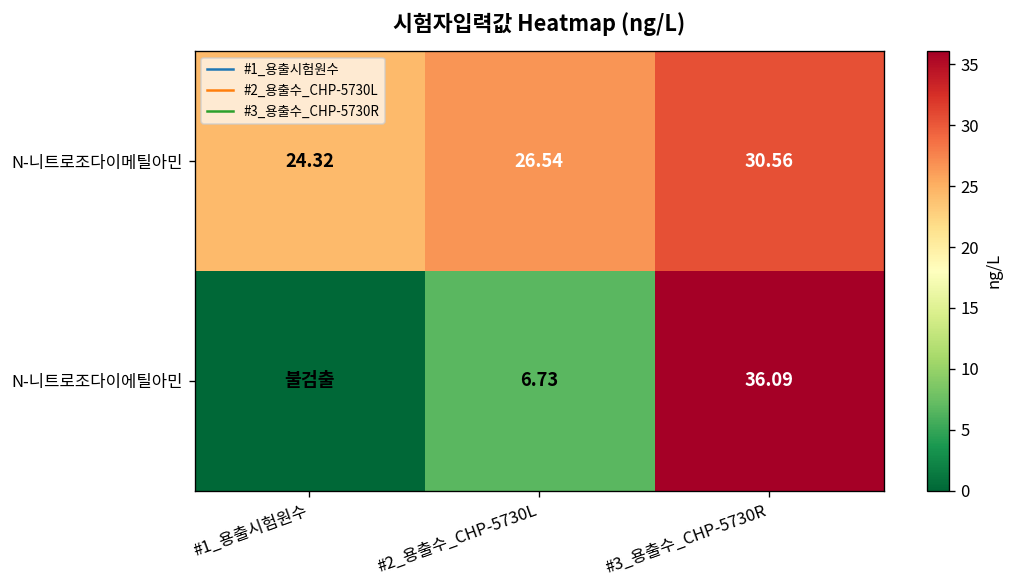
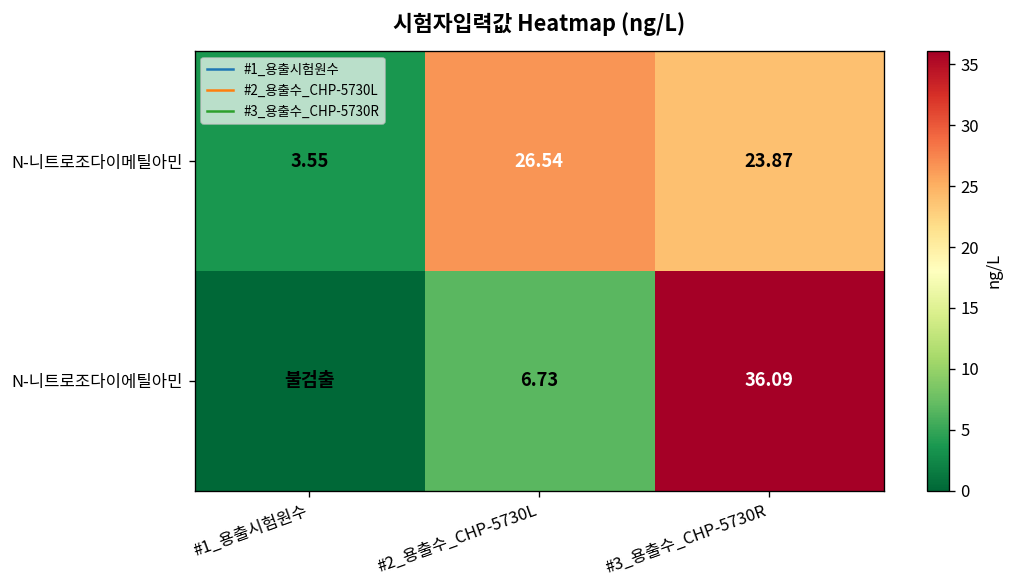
  {
    "N-니트로조다이메틸아민": {
-     "#1_용출시험원수": 24.32,
+     "#1_용출시험원수": 3.55,
      "#2_용출수_CHP-5730L": 26.54,
-     "#3_용출수_CHP-5730R": 30.56
+     "#3_용출수_CHP-5730R": 23.87
    },
    "N-니트로조다이에틸아민": {
      "#2_용출수_CHP-5730L": 6.73,
      "#3_용출수_CHP-5730R": 36.09
    }
  }
